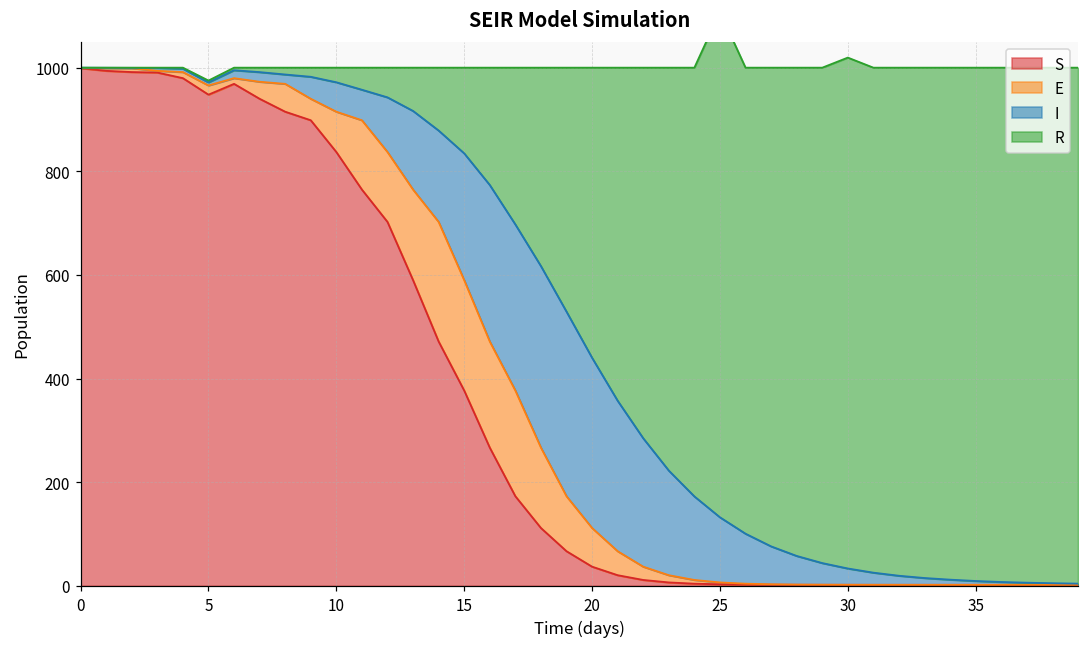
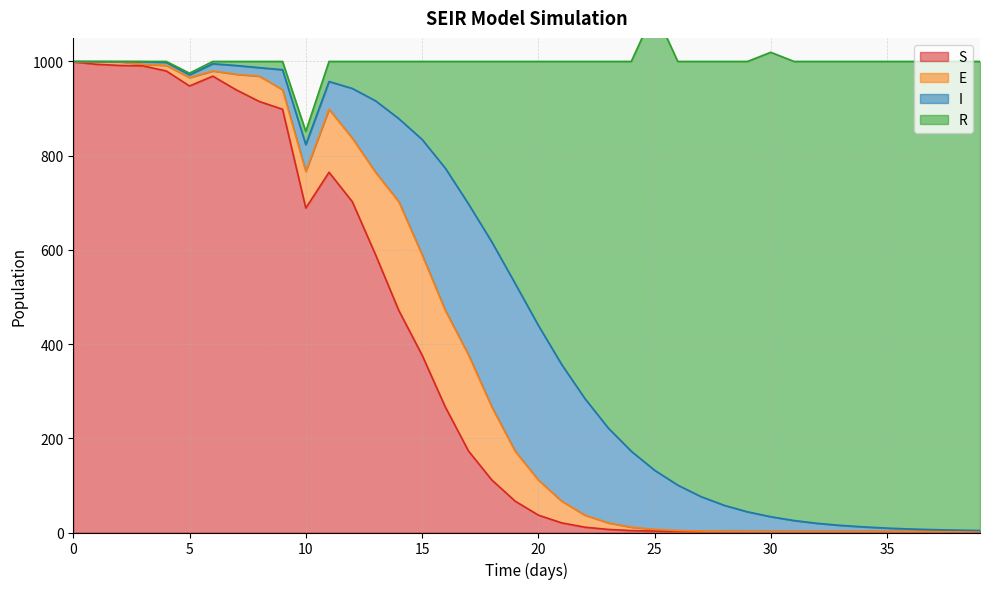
  {
    "S": {
      "5": 950,
-     "10": 840,
+     "10": 690,
      "15": 380,
      "20": 40
    },
    "E": {
      "5": 20,
      "10": 80,
      "15": 210,
      "20": 70
    },
    "I": {
      "10": 60,
      "15": 240,
      "20": 330,
      "25": 130,
      "30": 30,
      "35": 10
    },
    "R": {
      "10": 30,
      "15": 170,
      "20": 560,
      "30": 990,
      "35": 990
    }
  }
